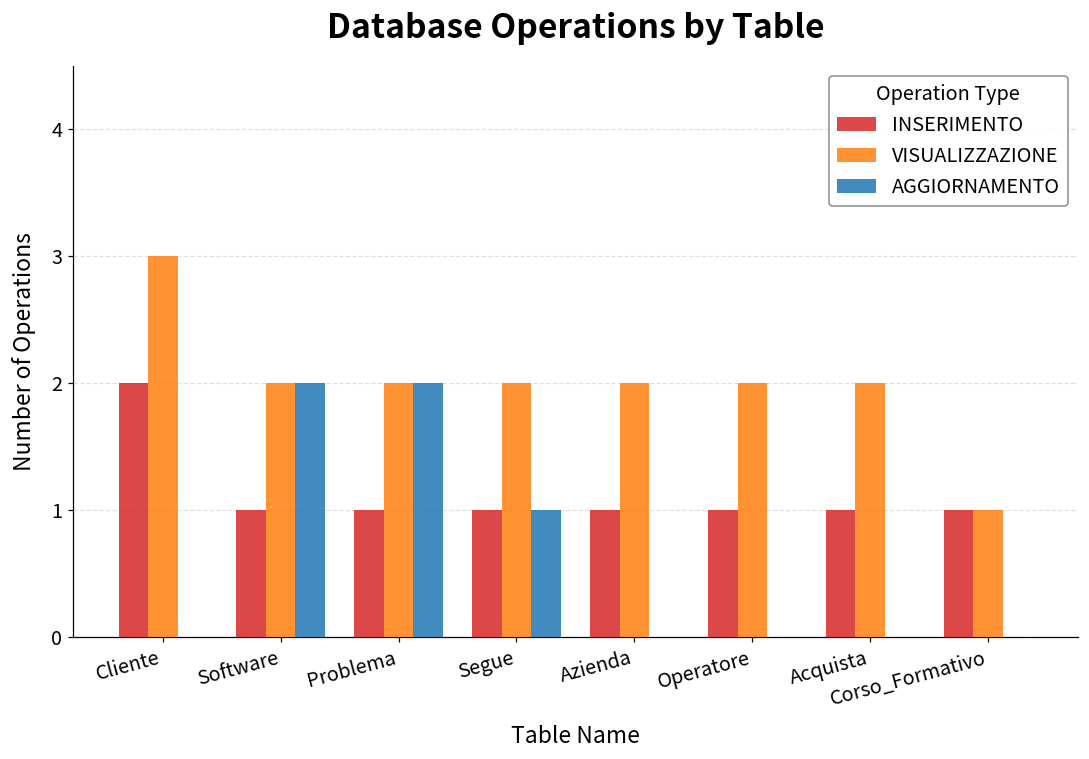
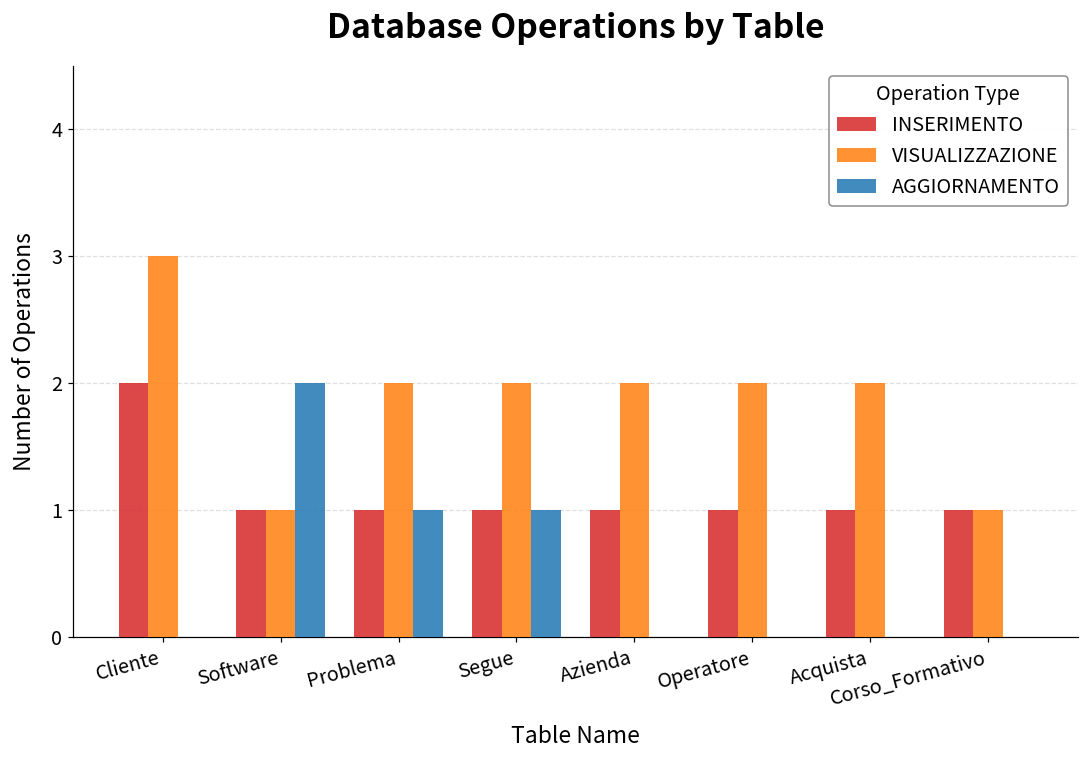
  {
    "INSERIMENTO": {
      "Cliente": 2,
      "Software": 1,
      "Problema": 1,
      "Segue": 1,
      "Azienda": 1,
      "Operatore": 1,
      "Acquista": 1,
      "Corso_Formativo": 1
    },
    "VISUALIZZAZIONE": {
      "Cliente": 3,
-     "Software": 2,
+     "Software": 1,
      "Problema": 2,
      "Segue": 2,
      "Azienda": 2,
      "Operatore": 2,
      "Acquista": 2,
      "Corso_Formativo": 1
    },
    "AGGIORNAMENTO": {
      "Cliente": 0,
      "Software": 2,
-     "Problema": 2,
+     "Problema": 1,
      "Segue": 1,
      "Azienda": 0,
      "Operatore": 0,
      "Acquista": 0,
      "Corso_Formativo": 0
    }
  }
